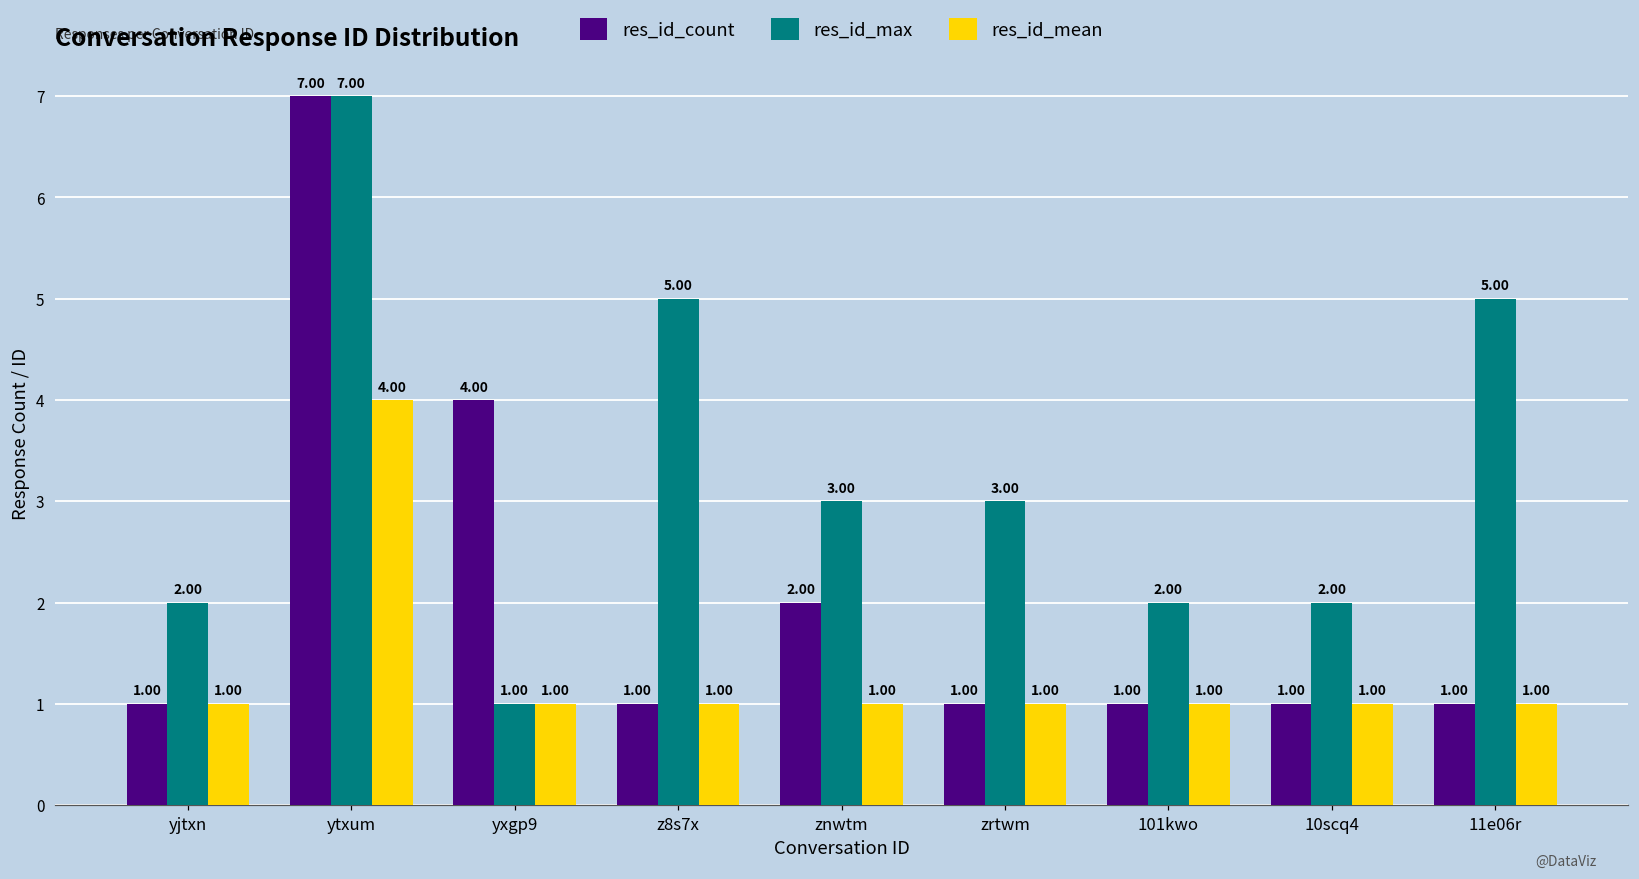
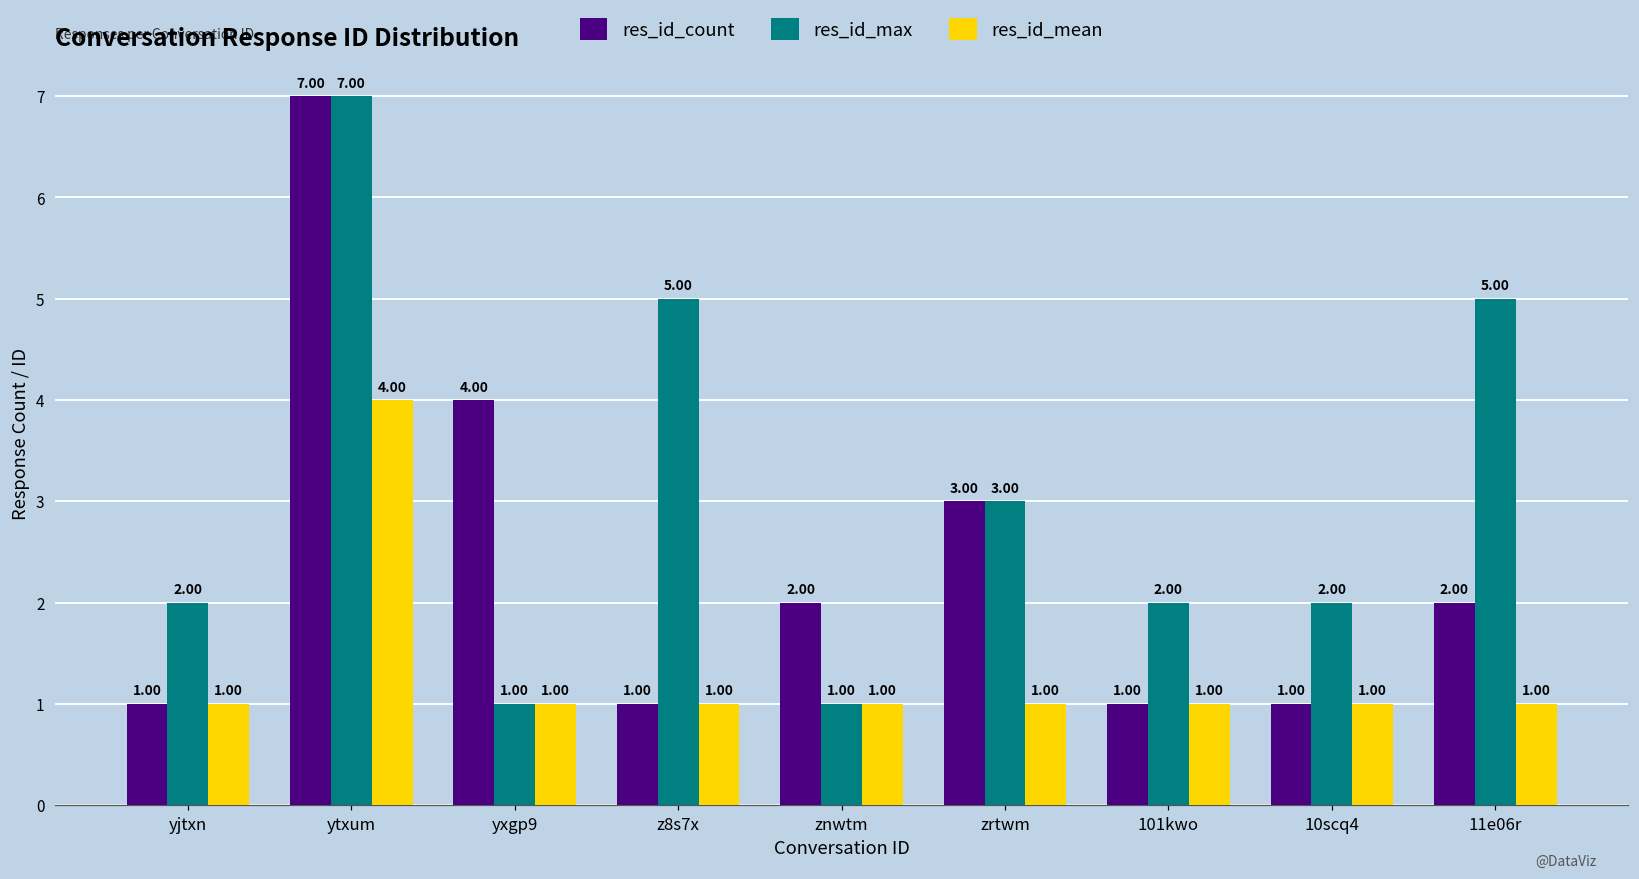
  {
    "res_id_count": {
      "yjtxn": 1.00,
      "ytxum": 7.00,
      "yxgp9": 4.00,
      "z8s7x": 1.00,
      "znwtm": 2.00,
-     "zrtwm": 1.00,
+     "zrtwm": 3.00,
      "101kwo": 1.00,
      "10scq4": 1.00,
-     "11e06r": 1.00
+     "11e06r": 2.00
    },
    "res_id_max": {
      "yjtxn": 2.00,
      "ytxum": 7.00,
      "yxgp9": 1.00,
      "z8s7x": 5.00,
-     "znwtm": 3.00,
+     "znwtm": 1.00,
      "zrtwm": 3.00,
      "101kwo": 2.00,
      "10scq4": 2.00,
      "11e06r": 5.00
    },
    "res_id_mean": {
      "yjtxn": 1.00,
      "ytxum": 4.00,
      "yxgp9": 1.00,
      "z8s7x": 1.00,
      "znwtm": 1.00,
      "zrtwm": 1.00,
      "101kwo": 1.00,
      "10scq4": 1.00,
      "11e06r": 1.00
    }
  }
